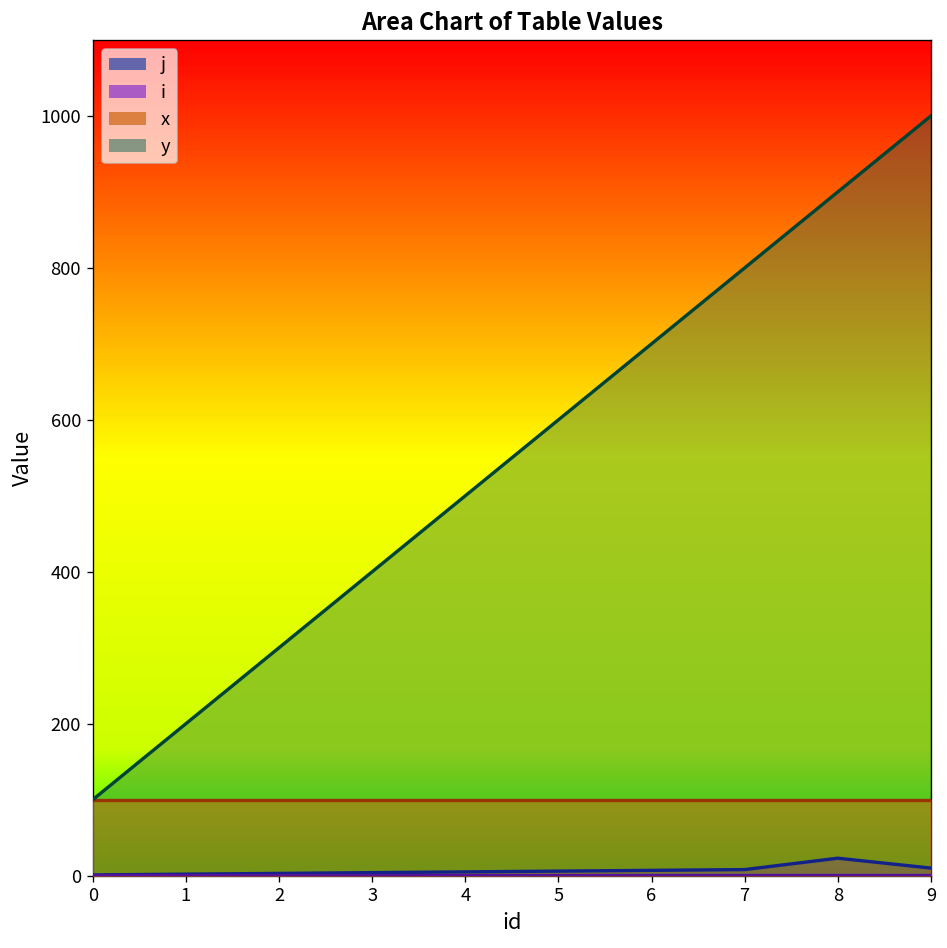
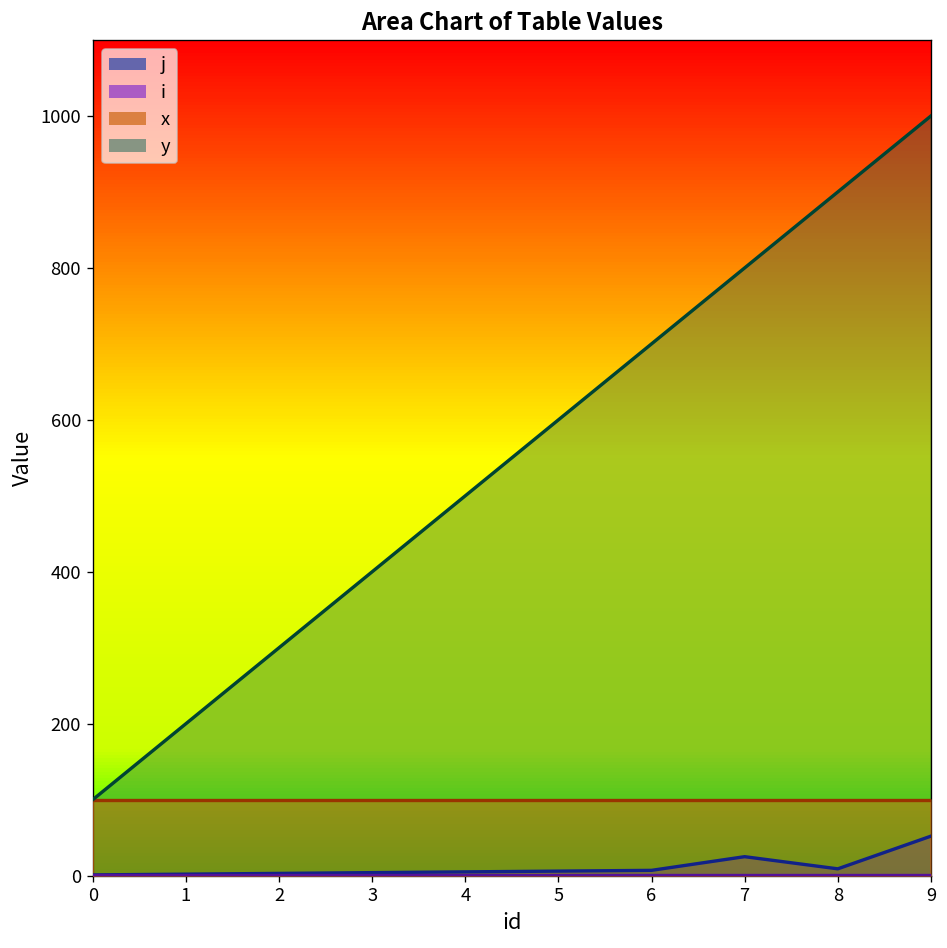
  {
    "j": {
      "5": 10,
      "6": 10,
-     "7": 10,
-     "8": 20,
-     "9": 10
+     "7": 30,
+     "8": 10,
+     "9": 50
    },
    "i": {
      "5": 0,
      "6": 0,
      "7": 0,
      "8": 0,
      "9": 0
    },
    "x": {
      "1": 100,
      "2": 100,
      "3": 100,
      "4": 100,
      "5": 100,
      "6": 100,
      "7": 100,
      "8": 100,
      "9": 100
    },
    "y": {
      "1": 200,
      "2": 300,
      "3": 400,
      "4": 500,
      "5": 600,
      "6": 700,
      "7": 800,
      "8": 900,
      "9": 1000
    }
  }
